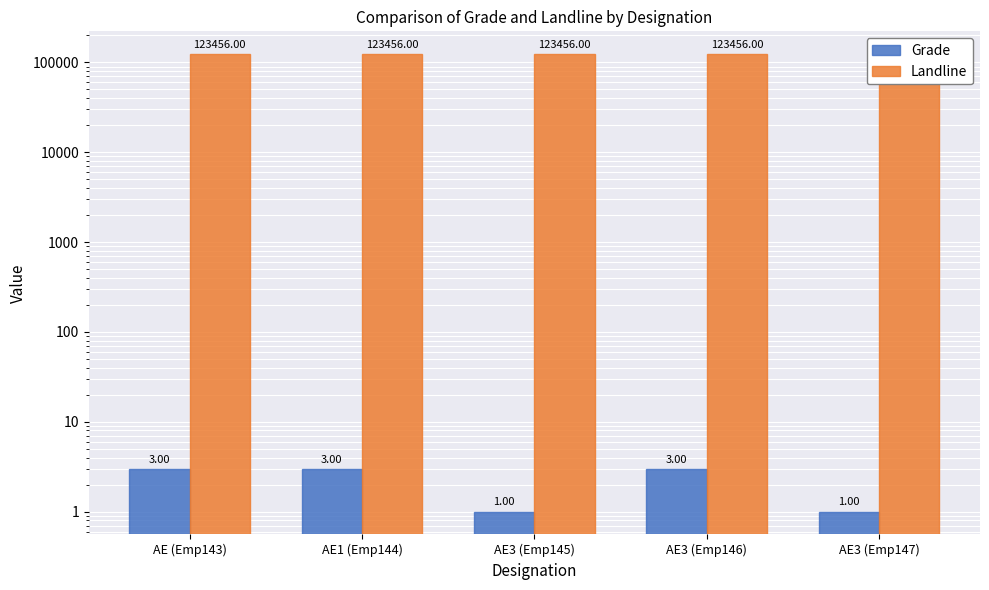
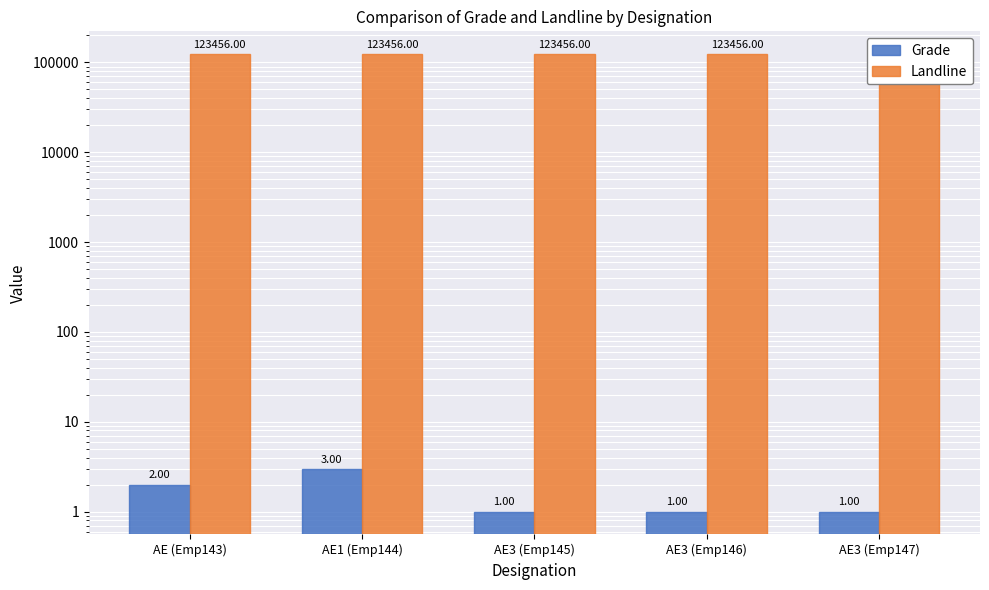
  {
    "Grade": {
-     "AE (Emp143)": 3.00,
+     "AE (Emp143)": 2.00,
      "AE1 (Emp144)": 3.00,
      "AE3 (Emp145)": 1.00,
-     "AE3 (Emp146)": 3.00,
+     "AE3 (Emp146)": 1.00,
      "AE3 (Emp147)": 1.00
    },
    "Landline": {
      "AE (Emp143)": 123456.00,
      "AE1 (Emp144)": 123456.00,
      "AE3 (Emp145)": 123456.00,
      "AE3 (Emp146)": 123456.00
    }
  }
